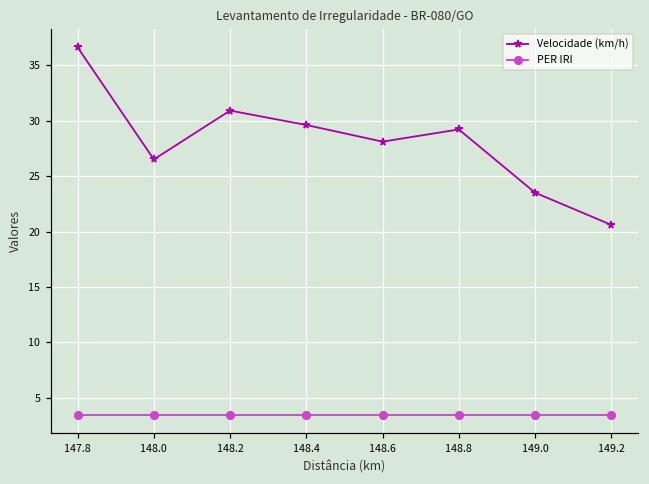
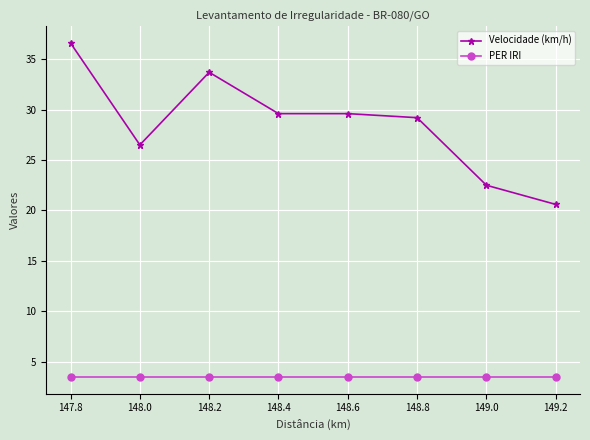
  {
    "Velocidade (km/h)": {
      "147.8": 36.6,
      "148.0": 26.5,
-     "148.2": 30.9,
+     "148.2": 33.7,
      "148.4": 29.6,
-     "148.6": 28.1,
+     "148.6": 29.6,
      "148.8": 29.2,
-     "149.0": 23.5,
+     "149.0": 22.5,
      "149.2": 20.6
    },
    "PER IRI": {
      "147.8": 3.5,
      "148.0": 3.5,
      "148.2": 3.5,
      "148.4": 3.5,
      "148.6": 3.5,
      "148.8": 3.5,
      "149.0": 3.5,
      "149.2": 3.5
    }
  }
